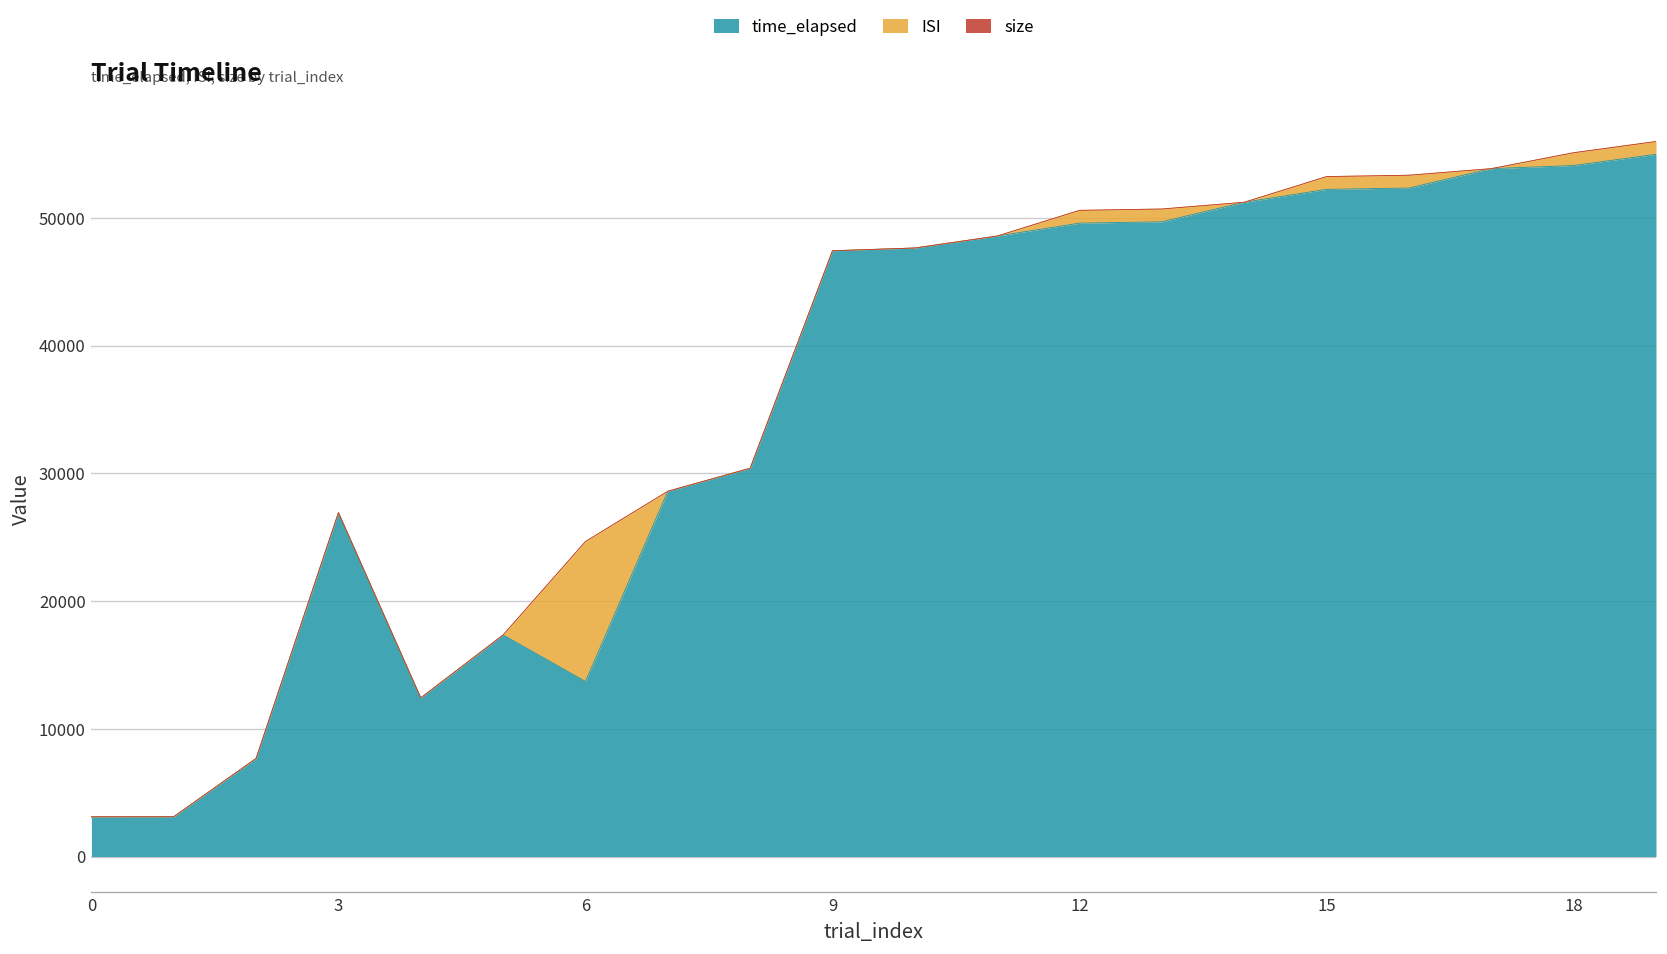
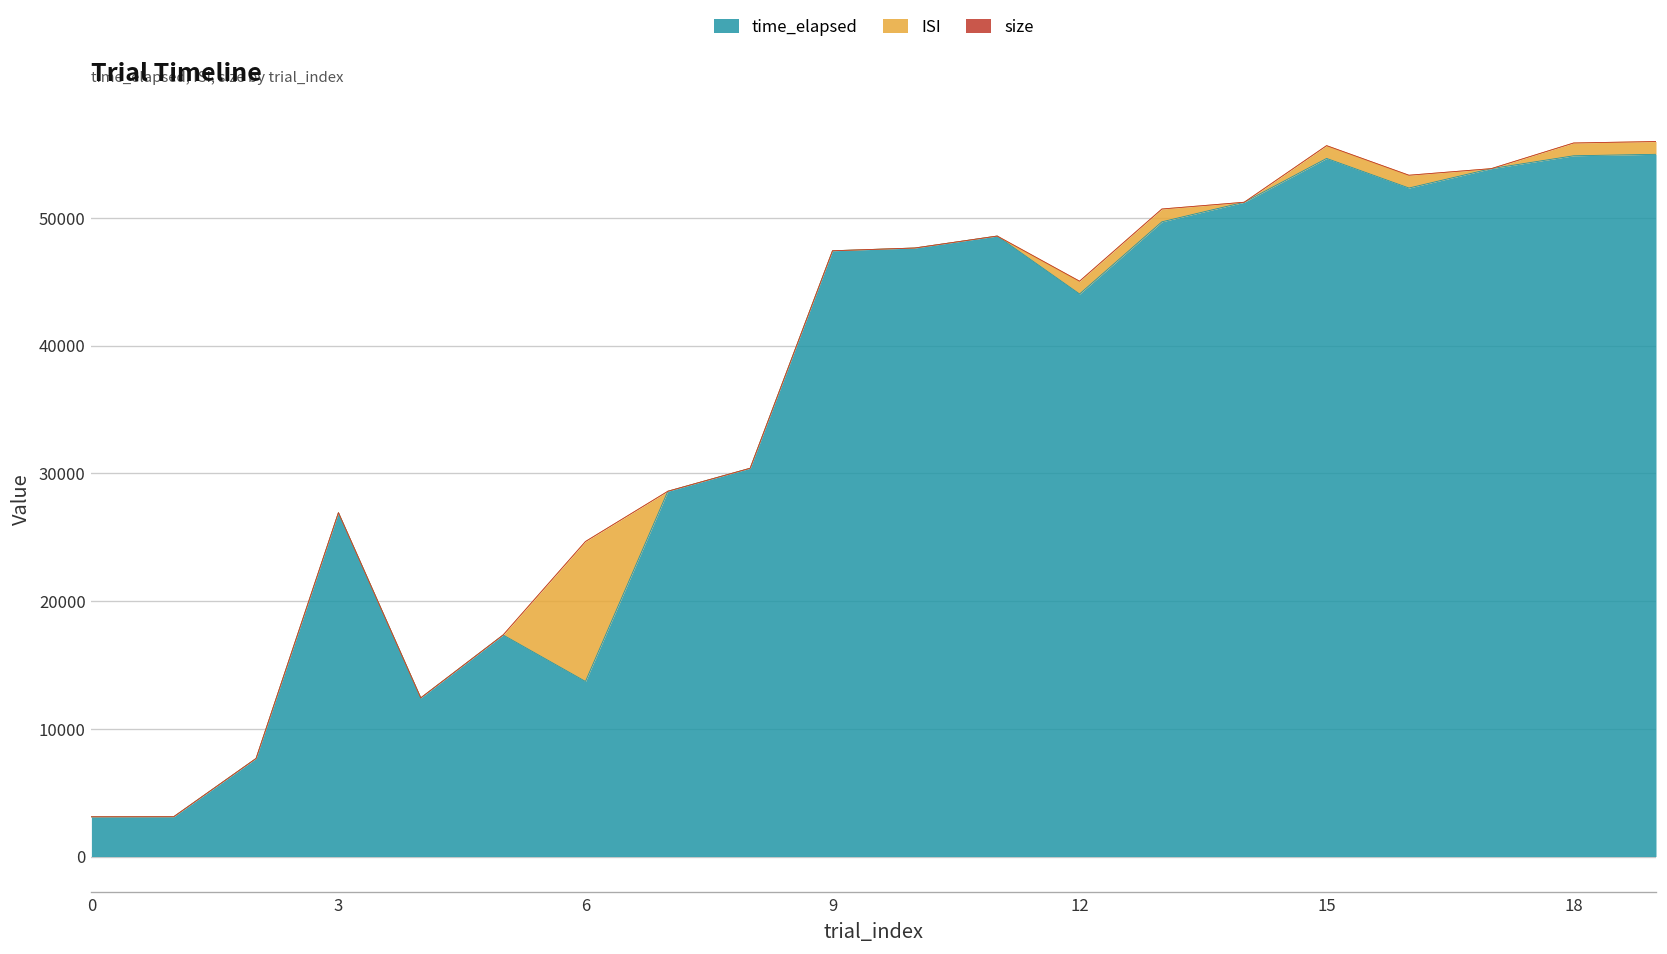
  {
    "time_elapsed": {
      "6": 13700,
-     "12": 49600,
-     "15": 52300,
-     "18": 54100
+     "12": 44100,
+     "15": 54700,
+     "18": 54900
    },
    "size": {
      "12": 1000,
      "15": 1000,
      "18": 1000
    }
  }
